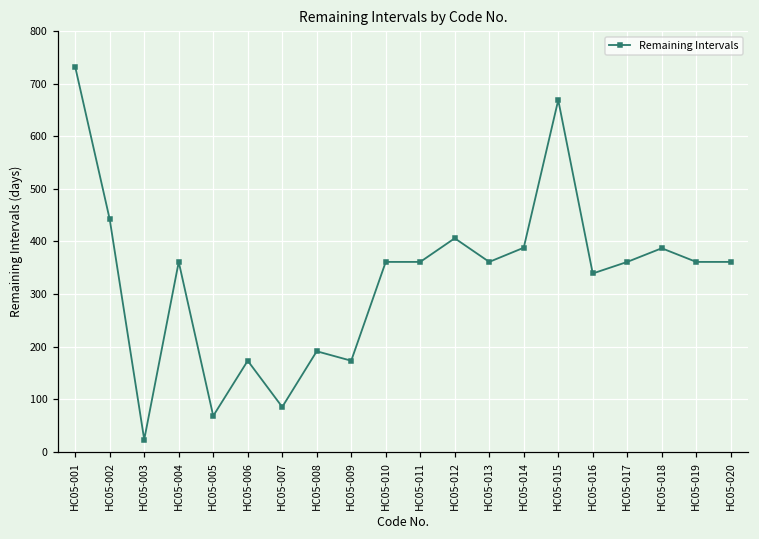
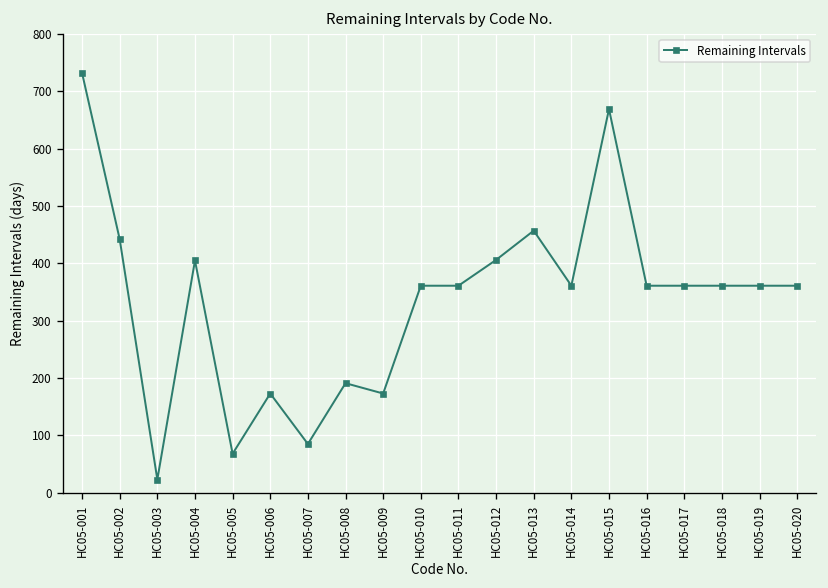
  {
    "HC05-001": 730,
    "HC05-002": 440,
    "HC05-003": 20,
-   "HC05-004": 360,
+   "HC05-004": 410,
    "HC05-005": 70,
    "HC05-006": 170,
    "HC05-007": 90,
    "HC05-008": 190,
    "HC05-009": 170,
    "HC05-010": 360,
    "HC05-011": 360,
    "HC05-012": 410,
-   "HC05-013": 360,
-   "HC05-014": 390,
+   "HC05-013": 460,
+   "HC05-014": 360,
    "HC05-015": 670,
-   "HC05-016": 340,
+   "HC05-016": 360,
    "HC05-017": 360,
-   "HC05-018": 390,
+   "HC05-018": 360,
    "HC05-019": 360,
    "HC05-020": 360
  }
